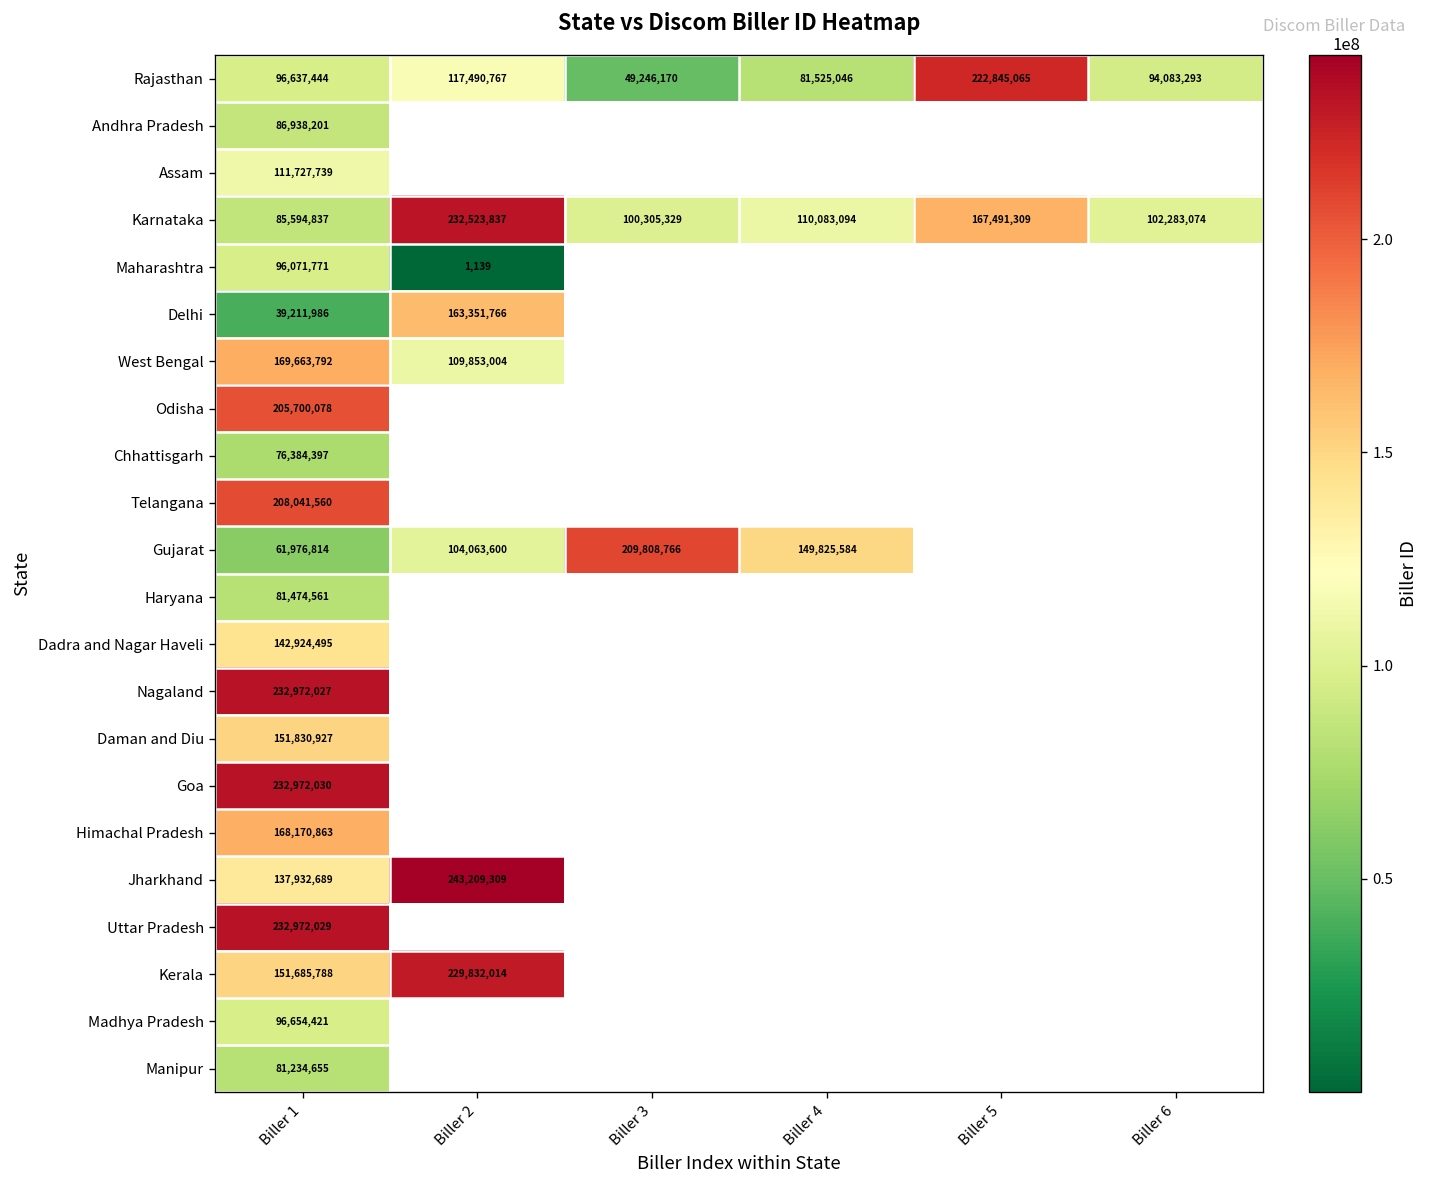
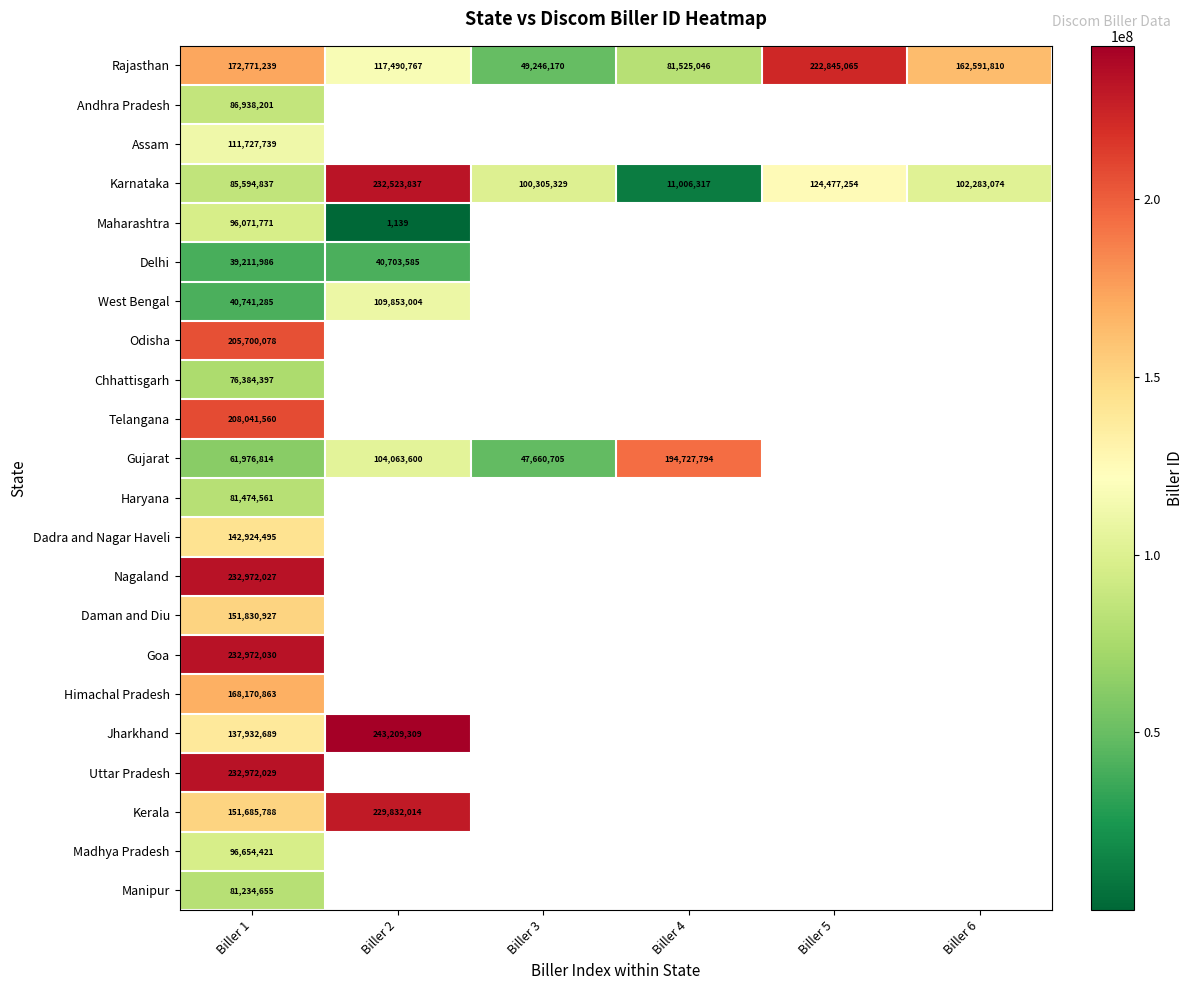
  {
    "Rajasthan": {
-     "Biller 1": "96,637,444",
+     "Biller 1": "172,771,239",
      "Biller 2": "117,490,767",
      "Biller 3": "49,246,170",
      "Biller 4": "81,525,046",
      "Biller 5": "222,845,065",
-     "Biller 6": "94,083,293"
+     "Biller 6": "162,591,810"
    },
    "Andhra Pradesh": {
      "Biller 1": "86,938,201"
    },
    "Assam": {
      "Biller 1": "111,727,739"
    },
    "Karnataka": {
      "Biller 1": "85,594,837",
      "Biller 2": "232,523,837",
      "Biller 3": "100,305,329",
-     "Biller 4": "110,083,094",
-     "Biller 5": "167,491,309",
+     "Biller 4": "11,006,317",
+     "Biller 5": "124,477,254",
      "Biller 6": "102,283,074"
    },
    "Maharashtra": {
      "Biller 1": "96,071,771",
      "Biller 2": "1,139"
    },
    "Delhi": {
      "Biller 1": "39,211,986",
-     "Biller 2": "163,351,766"
+     "Biller 2": "40,703,585"
    },
    "West Bengal": {
-     "Biller 1": "169,663,792",
+     "Biller 1": "40,741,285",
      "Biller 2": "109,853,004"
    },
    "Odisha": {
      "Biller 1": "205,700,078"
    },
    "Chhattisgarh": {
      "Biller 1": "76,384,397"
    },
    "Telangana": {
      "Biller 1": "208,041,560"
    },
    "Gujarat": {
      "Biller 1": "61,976,814",
      "Biller 2": "104,063,600",
-     "Biller 3": "209,808,766",
-     "Biller 4": "149,825,584"
+     "Biller 3": "47,660,705",
+     "Biller 4": "194,727,794"
    },
    "Haryana": {
      "Biller 1": "81,474,561"
    },
    "Dadra and Nagar Haveli": {
      "Biller 1": "142,924,495"
    },
    "Nagaland": {
      "Biller 1": "232,972,027"
    },
    "Daman and Diu": {
      "Biller 1": "151,830,927"
    },
    "Goa": {
      "Biller 1": "232,972,030"
    },
    "Himachal Pradesh": {
      "Biller 1": "168,170,863"
    },
    "Jharkhand": {
      "Biller 1": "137,932,689",
      "Biller 2": "243,209,309"
    },
    "Uttar Pradesh": {
      "Biller 1": "232,972,029"
    },
    "Kerala": {
      "Biller 1": "151,685,788",
      "Biller 2": "229,832,014"
    },
    "Madhya Pradesh": {
      "Biller 1": "96,654,421"
    },
    "Manipur": {
      "Biller 1": "81,234,655"
    }
  }
